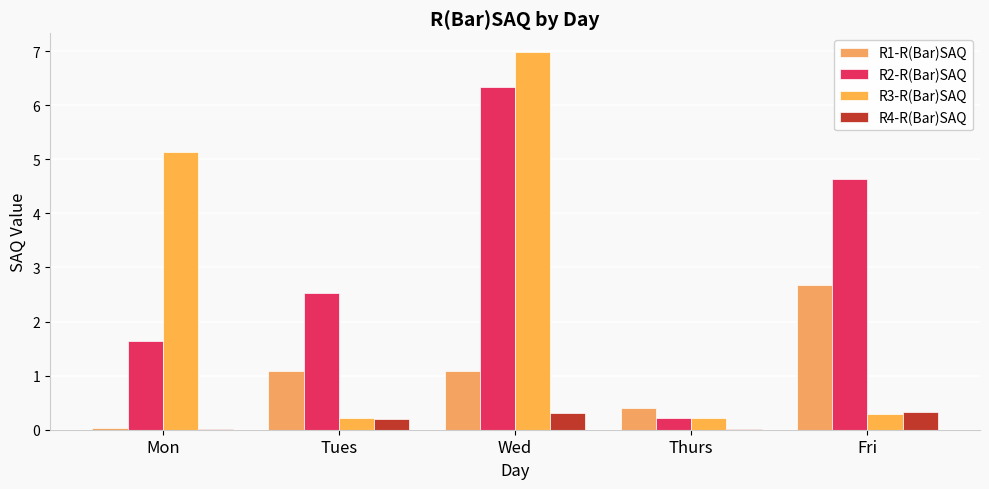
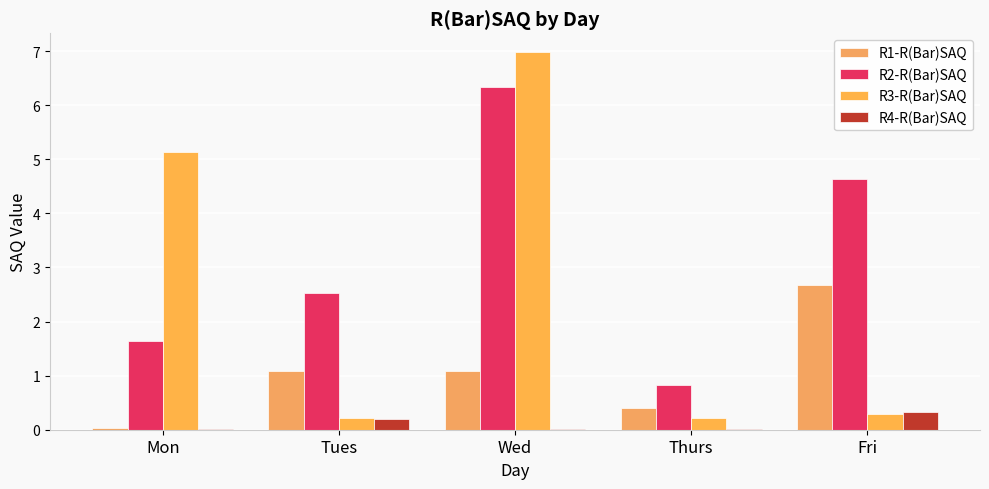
  {
    "R2-R(Bar)SAQ": {
      "Mon": 1.6,
      "Tues": 2.5,
      "Wed": 6.3,
-     "Thurs": 0.2,
+     "Thurs": 0.8,
      "Fri": 4.6
    },
    "R4-R(Bar)SAQ": {
      "Tues": 0.2,
-     "Wed": 0.3,
+     "Wed": 0.0,
      "Fri": 0.3
    }
  }
